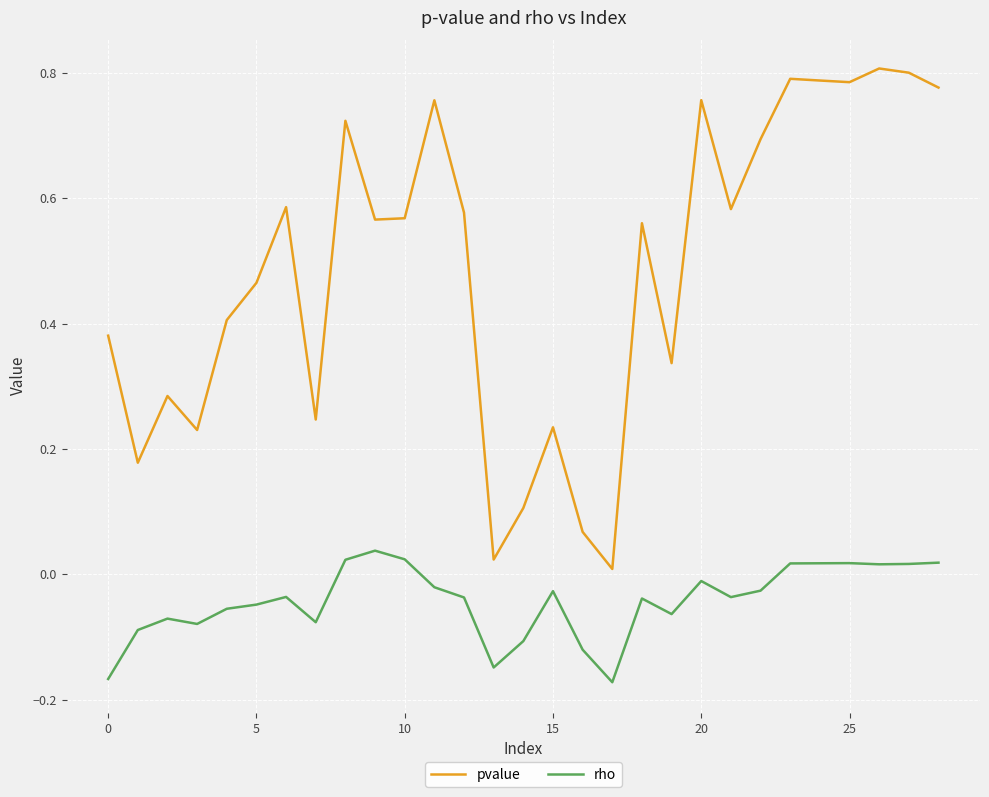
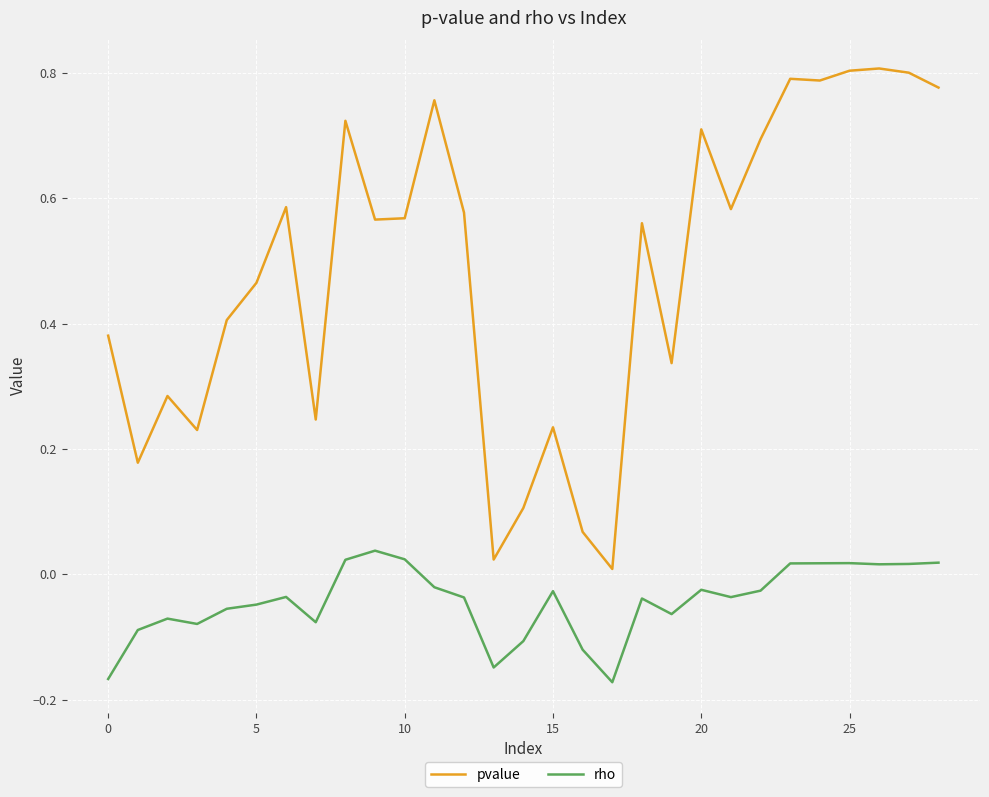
  {
    "pvalue": {
      "0": 0.38,
      "5": 0.47,
      "10": 0.57,
      "15": 0.23,
-     "20": 0.76,
-     "25": 0.79
+     "20": 0.71,
+     "25": 0.80
    },
    "rho": {
      "0": -0.17,
      "5": -0.05,
      "10": 0.02,
      "15": -0.03,
-     "20": -0.01,
+     "20": -0.02,
      "25": 0.02
    }
  }
